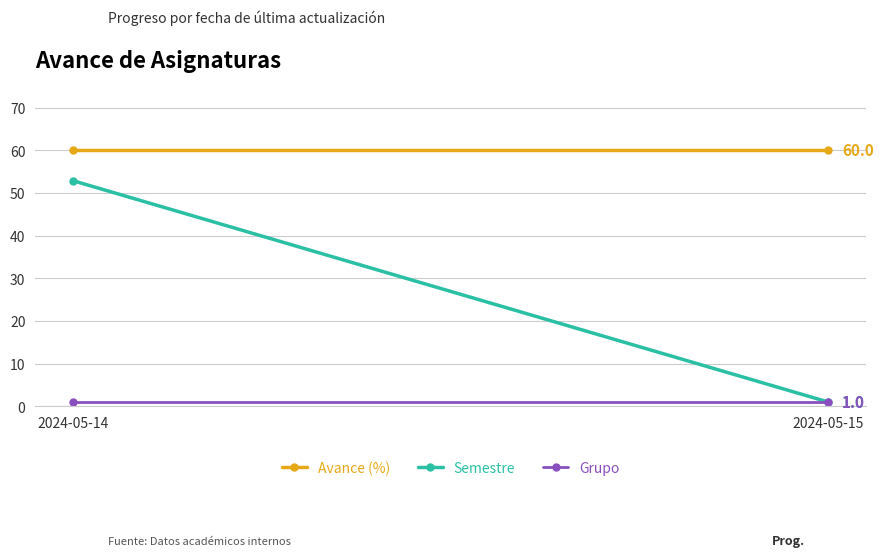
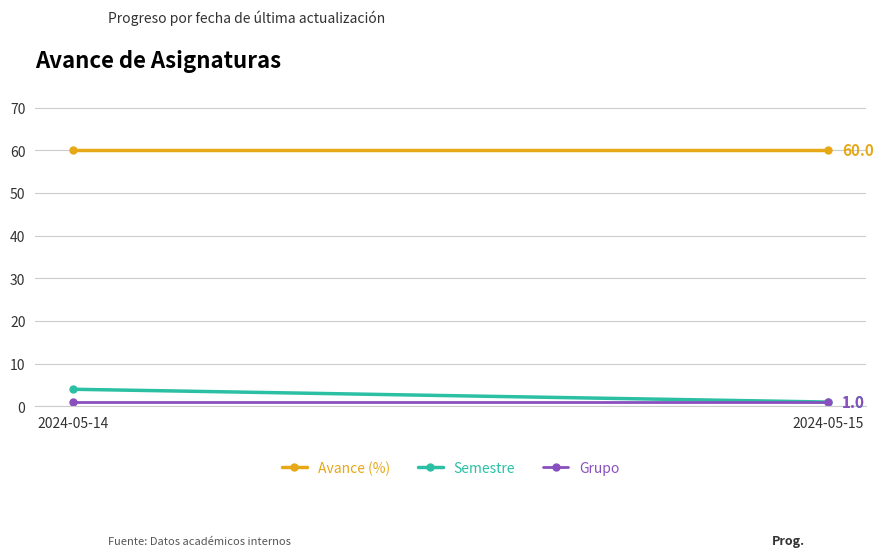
  {
    "Avance (%)": {
      "2024-05-15": 60.0
    },
    "Semestre": {
-     "2024-05-14": 53
+     "2024-05-14": 4
    },
    "Grupo": {
      "2024-05-14": 1
    }
  }
